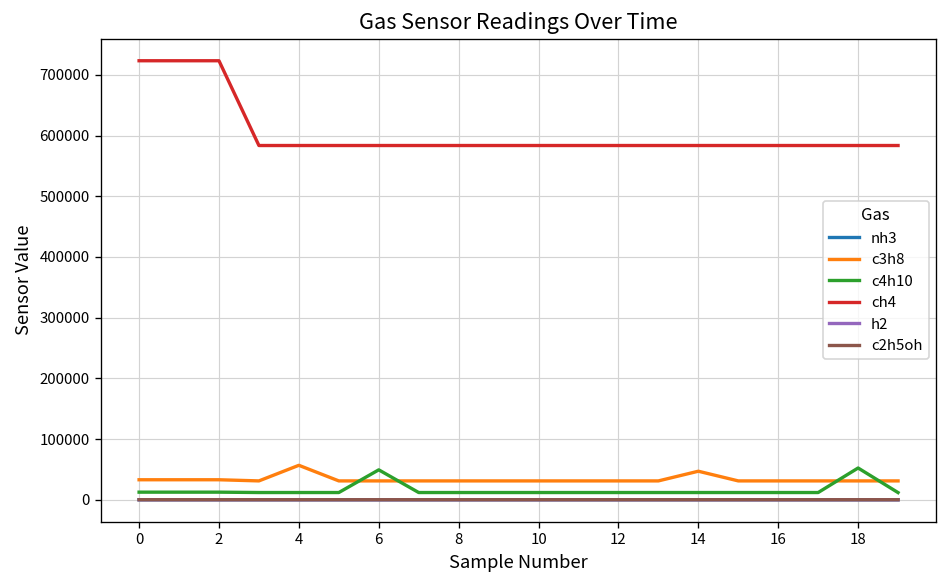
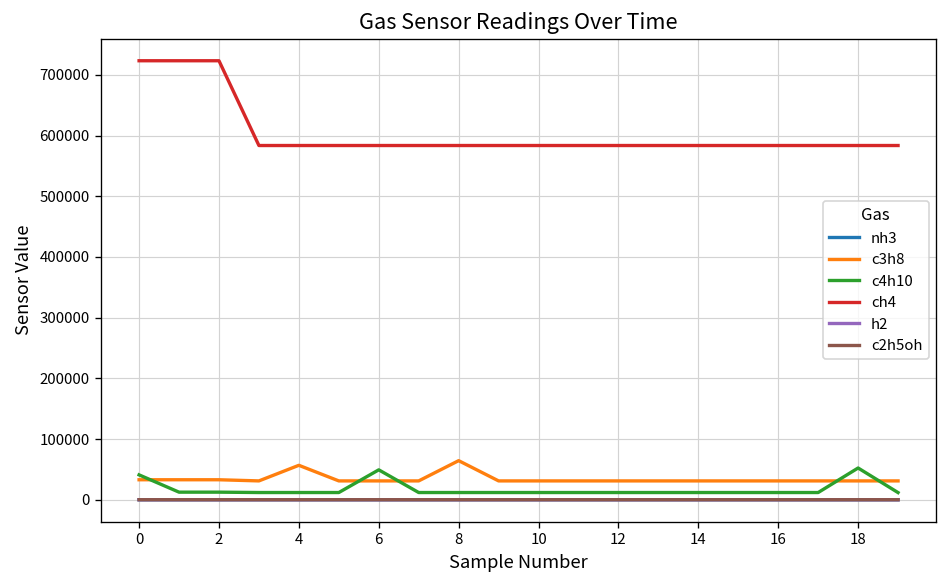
  {
    "c2h5oh": {
      "0": 0,
      "2": 0,
      "4": 0,
      "6": 0,
      "8": 0,
      "10": 0,
      "12": 0,
      "14": 0,
      "16": 0,
      "18": 0
    },
    "c3h8": {
      "0": 30000,
      "2": 30000,
      "4": 60000,
      "6": 30000,
-     "8": 30000,
+     "8": 60000,
      "10": 30000,
      "12": 30000,
-     "14": 50000,
+     "14": 30000,
      "16": 30000,
      "18": 30000
    },
    "c4h10": {
-     "0": 10000,
+     "0": 40000,
      "2": 10000,
      "4": 10000,
      "6": 50000,
      "8": 10000,
      "10": 10000,
      "12": 10000,
      "14": 10000,
      "16": 10000,
      "18": 50000
    },
    "ch4": {
      "0": 720000,
      "2": 720000,
      "4": 580000,
      "6": 580000,
      "8": 580000,
      "10": 580000,
      "12": 580000,
      "14": 580000,
      "16": 580000,
      "18": 580000
    }
  }
